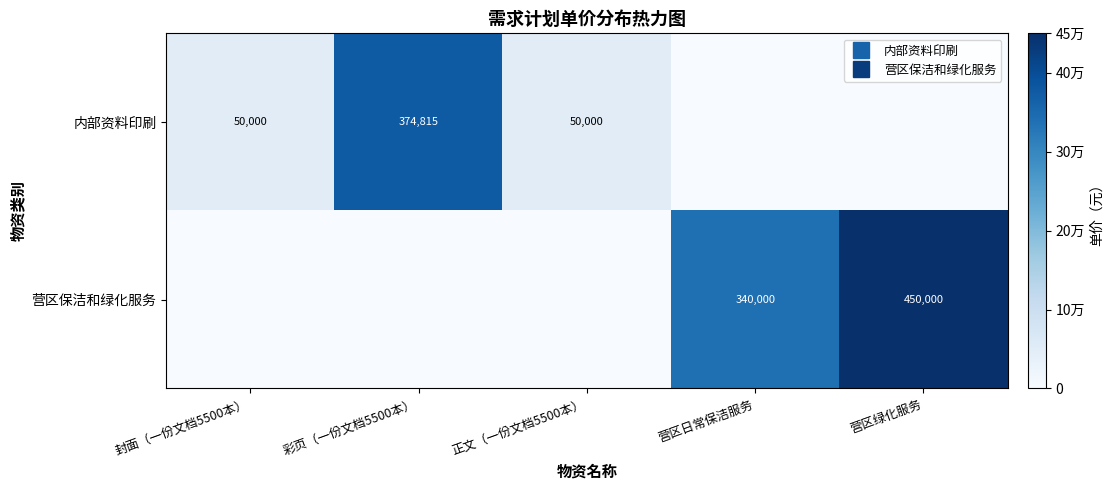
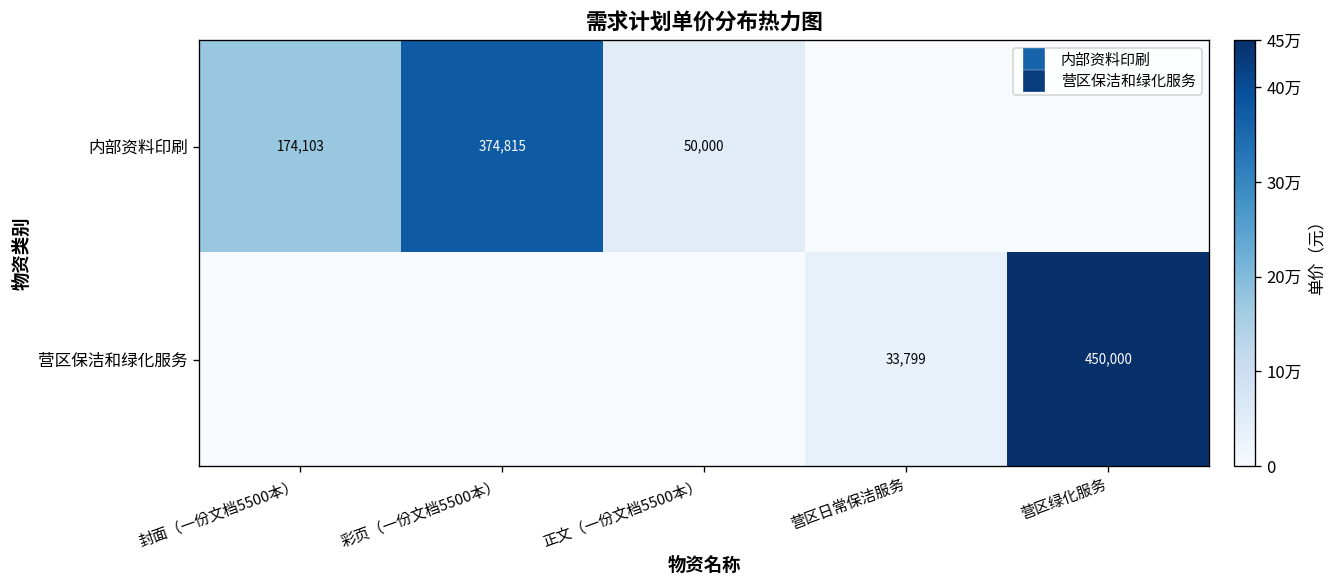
  {
    "内部资料印刷": {
-     "封面（一份文档5500本）": "50,000",
+     "封面（一份文档5500本）": "174,103",
      "彩页（一份文档5500本）": "374,815",
      "正文（一份文档5500本）": "50,000"
    },
    "营区保洁和绿化服务": {
-     "营区日常保洁服务": "340,000",
+     "营区日常保洁服务": "33,799",
      "营区绿化服务": "450,000"
    }
  }
